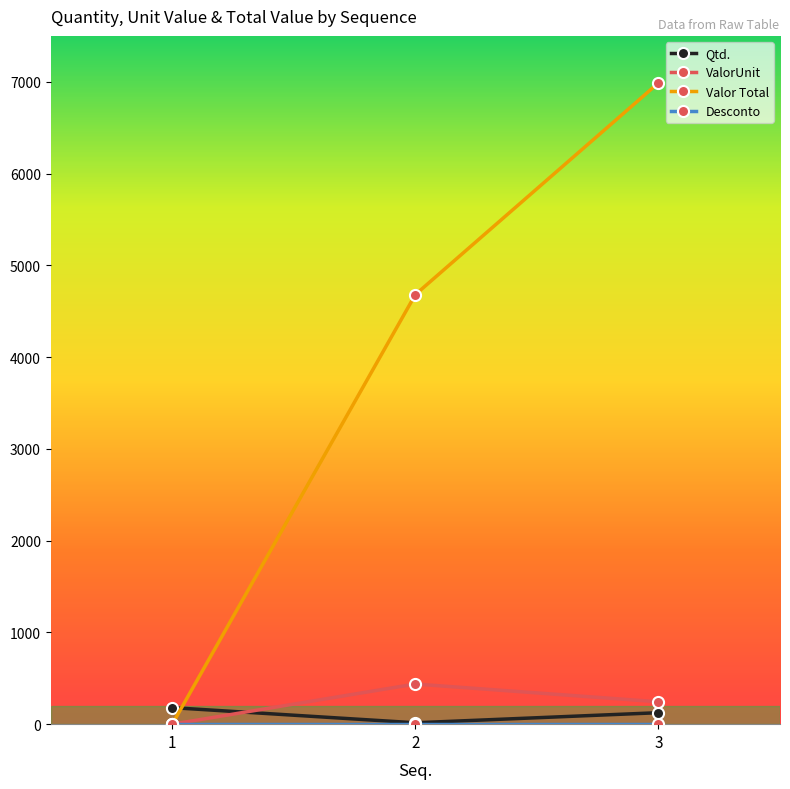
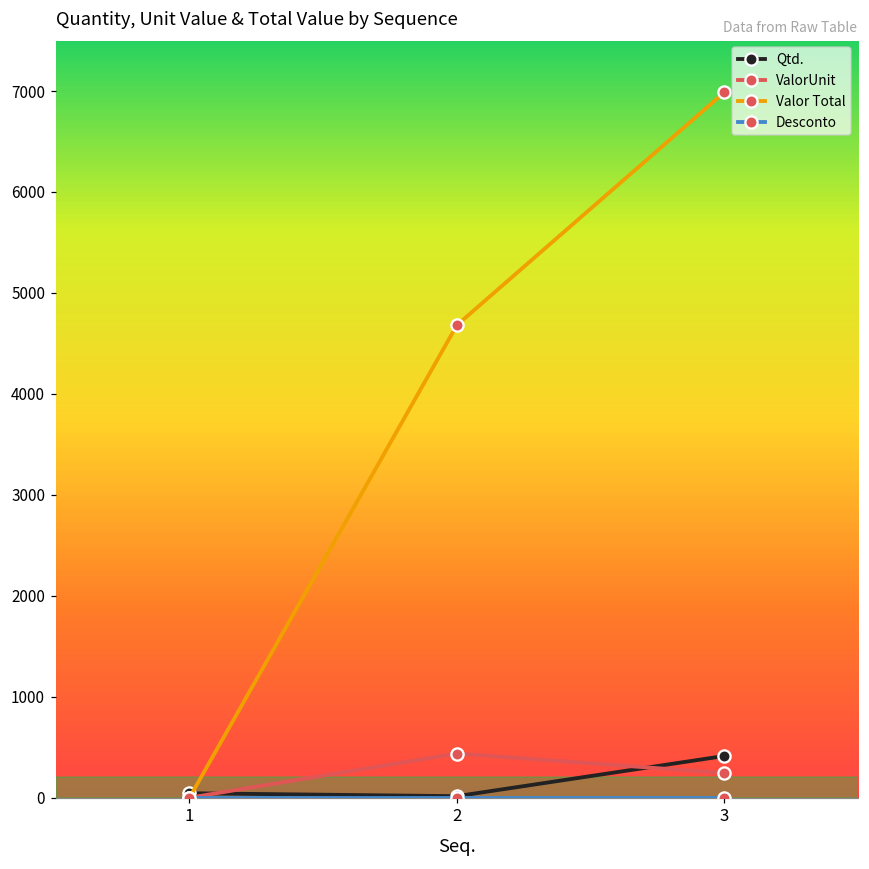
  {
    "Qtd.": {
-     "1": 200,
-     "3": 100
+     "1": 0,
+     "3": 400
    },
    "ValorUnit": {
      "2": 400,
      "3": 200
    },
    "Valor Total": {
      "2": 4700,
      "3": 7000
    },
    "Desconto": {
      "3": 0
    }
  }
